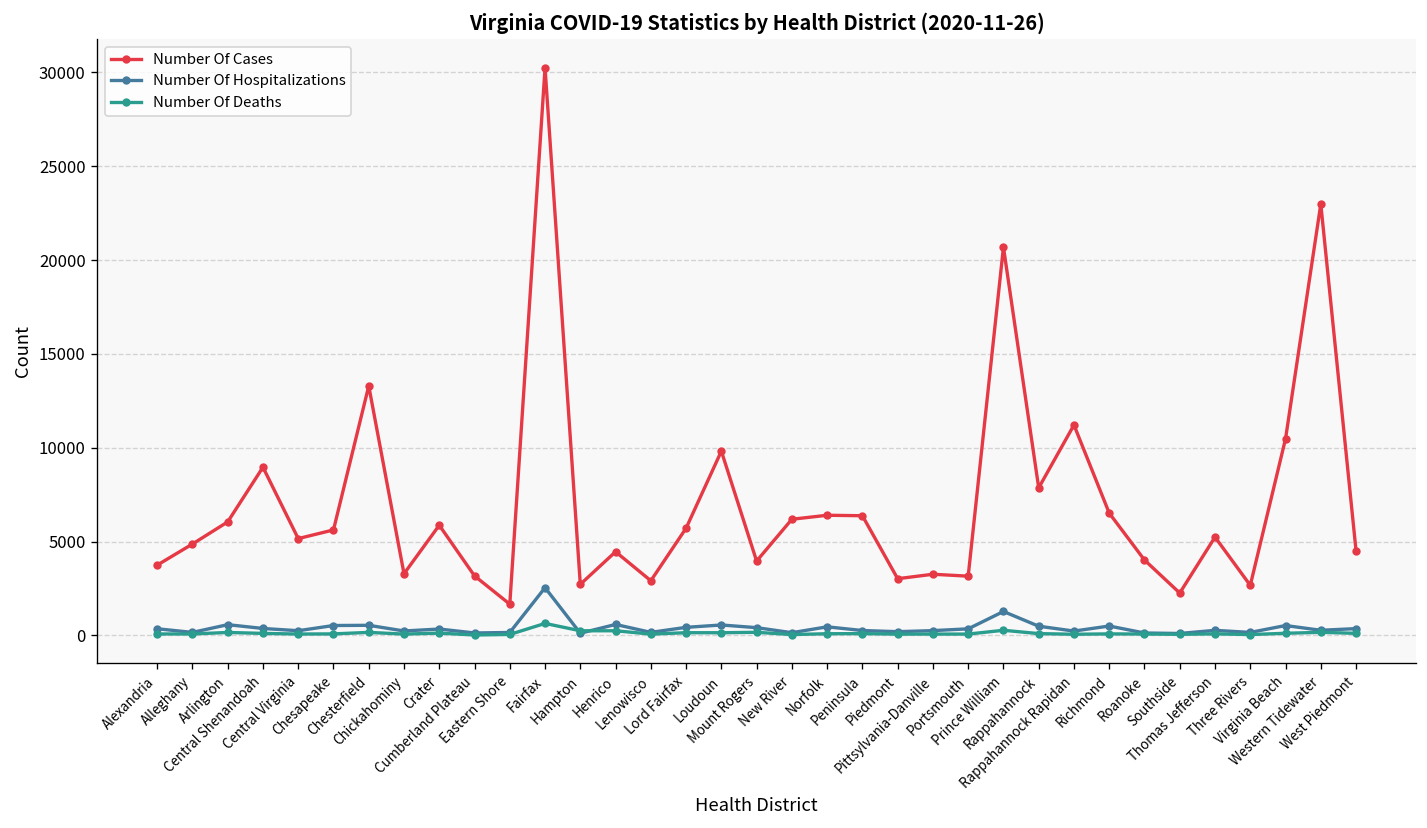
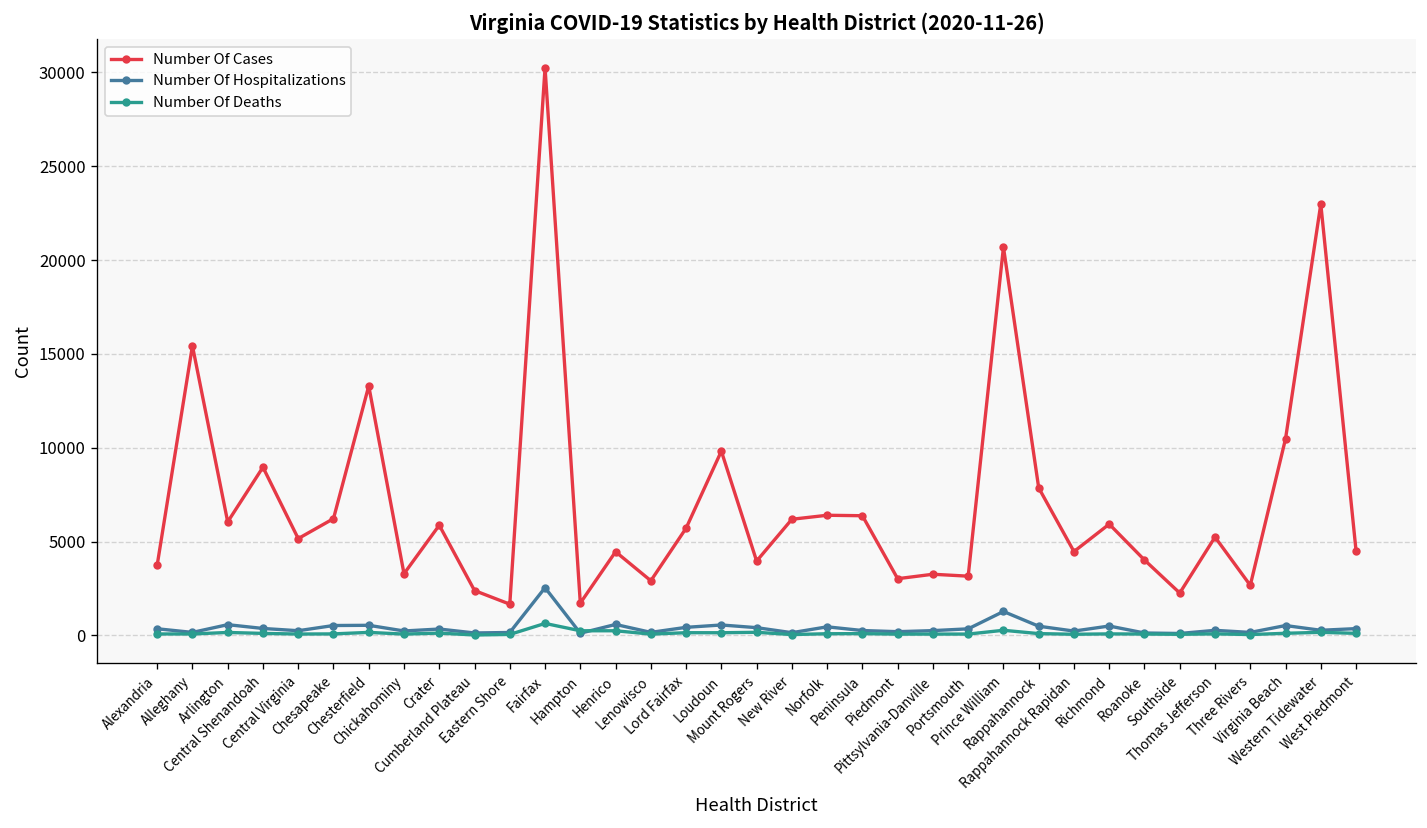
  {
    "Number Of Cases": {
      "Alexandria": 3700,
-     "Alleghany": 4900,
+     "Alleghany": 15400,
      "Arlington": 6000,
      "Central Shenandoah": 9000,
      "Central Virginia": 5200,
-     "Chesapeake": 5600,
+     "Chesapeake": 6200,
      "Chesterfield": 13300,
      "Chickahominy": 3300,
      "Crater": 5900,
-     "Cumberland Plateau": 3200,
+     "Cumberland Plateau": 2400,
      "Eastern Shore": 1700,
      "Fairfax": 30200,
-     "Hampton": 2700,
+     "Hampton": 1700,
      "Henrico": 4500,
      "Lenowisco": 2900,
      "Lord Fairfax": 5700,
      "Loudoun": 9800,
      "Mount Rogers": 4000,
      "New River": 6200,
      "Norfolk": 6400,
      "Peninsula": 6400,
      "Piedmont": 3000,
      "Pittsylvania-Danville": 3300,
      "Portsmouth": 3200,
      "Prince William": 20700,
      "Rappahannock": 7900,
-     "Rappahannock Rapidan": 11200,
-     "Richmond": 6500,
+     "Rappahannock Rapidan": 4500,
+     "Richmond": 5900,
      "Roanoke": 4000,
      "Southside": 2300,
      "Thomas Jefferson": 5200,
      "Three Rivers": 2700,
      "Virginia Beach": 10500,
      "Western Tidewater": 23000,
      "West Piedmont": 4500
    }
  }
